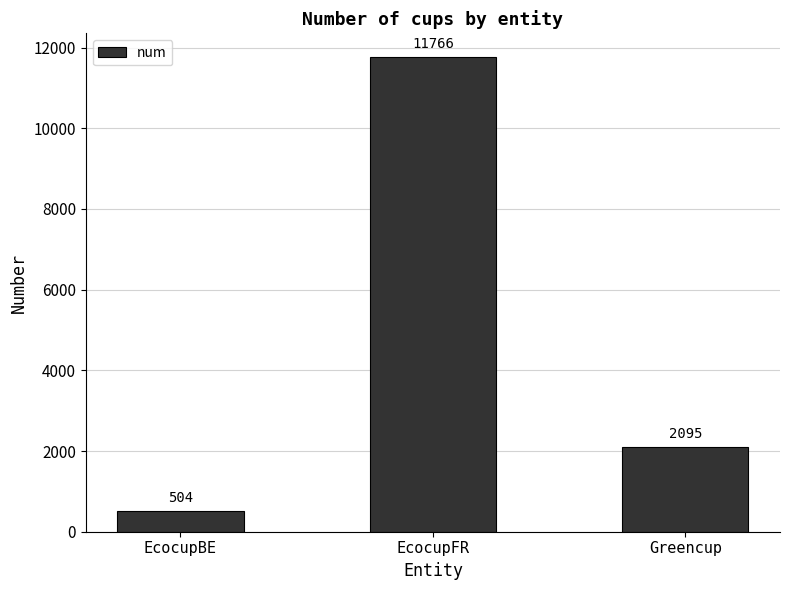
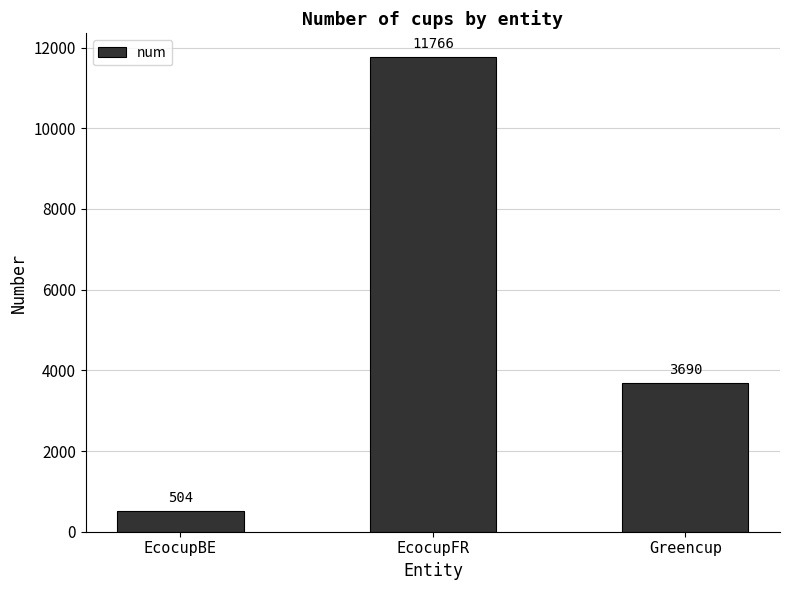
  {
    "EcocupBE": 504,
    "EcocupFR": 11766,
-   "Greencup": 2095
+   "Greencup": 3690
  }
